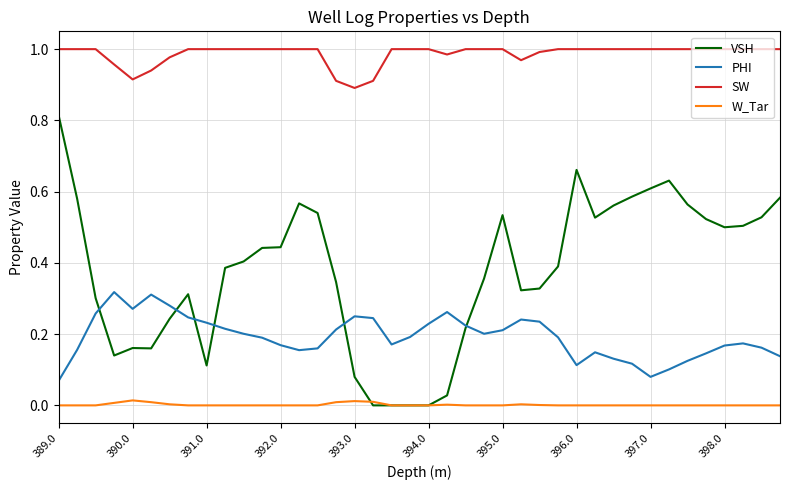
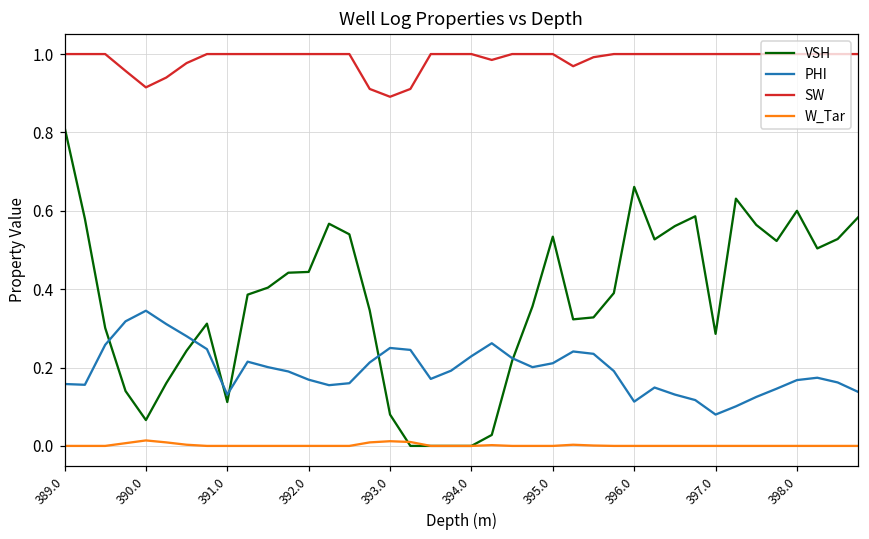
  {
    "VSH": {
      "389.0": 0.81,
-     "390.0": 0.16,
+     "390.0": 0.07,
      "391.0": 0.11,
      "392.0": 0.44,
      "393.0": 0.08,
      "395.0": 0.53,
      "396.0": 0.66,
-     "397.0": 0.61,
-     "398.0": 0.5
+     "397.0": 0.29,
+     "398.0": 0.6
    },
    "PHI": {
-     "389.0": 0.07,
-     "390.0": 0.27,
-     "391.0": 0.23,
+     "389.0": 0.16,
+     "390.0": 0.35,
+     "391.0": 0.13,
      "392.0": 0.17,
      "393.0": 0.25,
      "394.0": 0.23,
      "395.0": 0.21,
      "396.0": 0.11,
      "397.0": 0.08,
      "398.0": 0.17
    },
    "SW": {
      "389.0": 1.00,
      "390.0": 0.92,
      "391.0": 1.00,
      "392.0": 1.00,
      "393.0": 0.89,
      "394.0": 1.00,
      "395.0": 1.00,
      "396.0": 1.00,
      "397.0": 1.00
    },
    "W_Tar": {
      "389.0": 0.00,
      "390.0": 0.01,
      "391.0": 0.00,
      "392.0": 0.00,
      "393.0": 0.01,
      "395.0": 0.00,
      "396.0": 0.00,
      "397.0": 0.00,
      "398.0": 0.00
    }
  }
